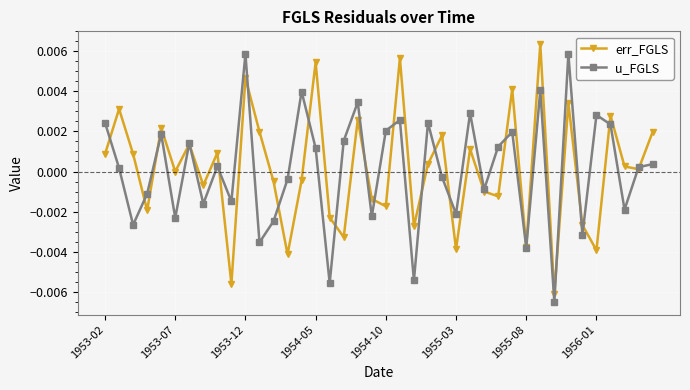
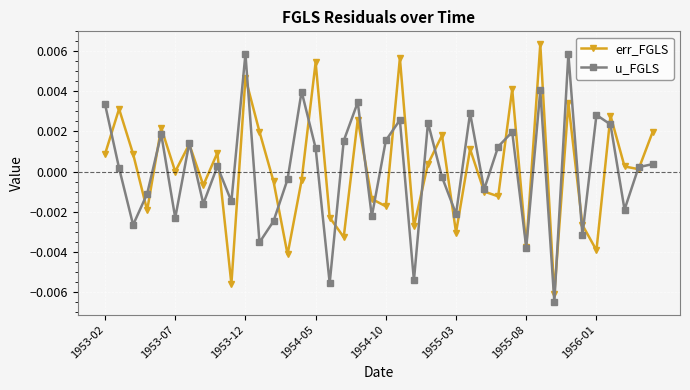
  {
    "err_FGLS": {
      "1953-02": 0.0009,
      "1953-07": 0.0000,
      "1953-12": 0.0047,
      "1954-05": 0.0055,
      "1954-10": -0.0017,
-     "1955-03": -0.0039,
+     "1955-03": -0.0030,
      "1956-01": -0.0039
    },
    "u_FGLS": {
-     "1953-02": 0.0024,
+     "1953-02": 0.0034,
      "1953-07": -0.0023,
      "1953-12": 0.0059,
      "1954-05": 0.0012,
-     "1954-10": 0.0020,
+     "1954-10": 0.0016,
      "1955-03": -0.0021,
      "1956-01": 0.0028
    }
  }
